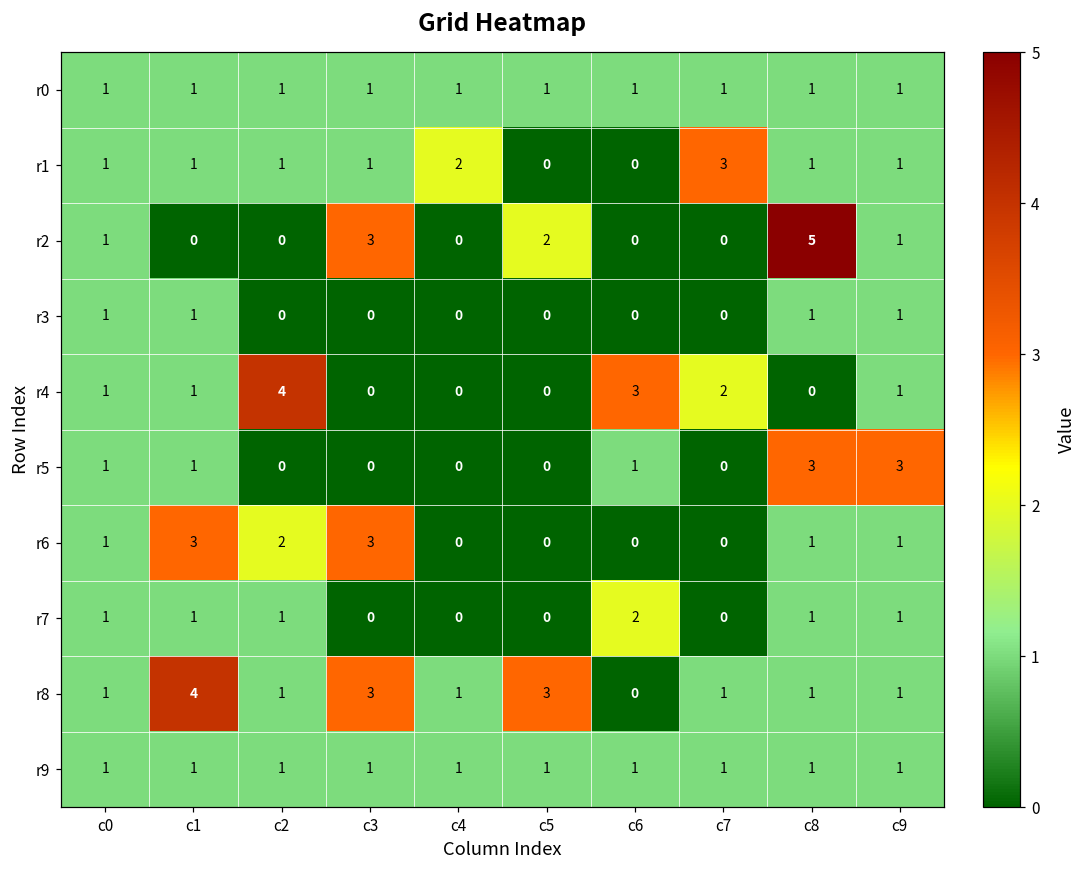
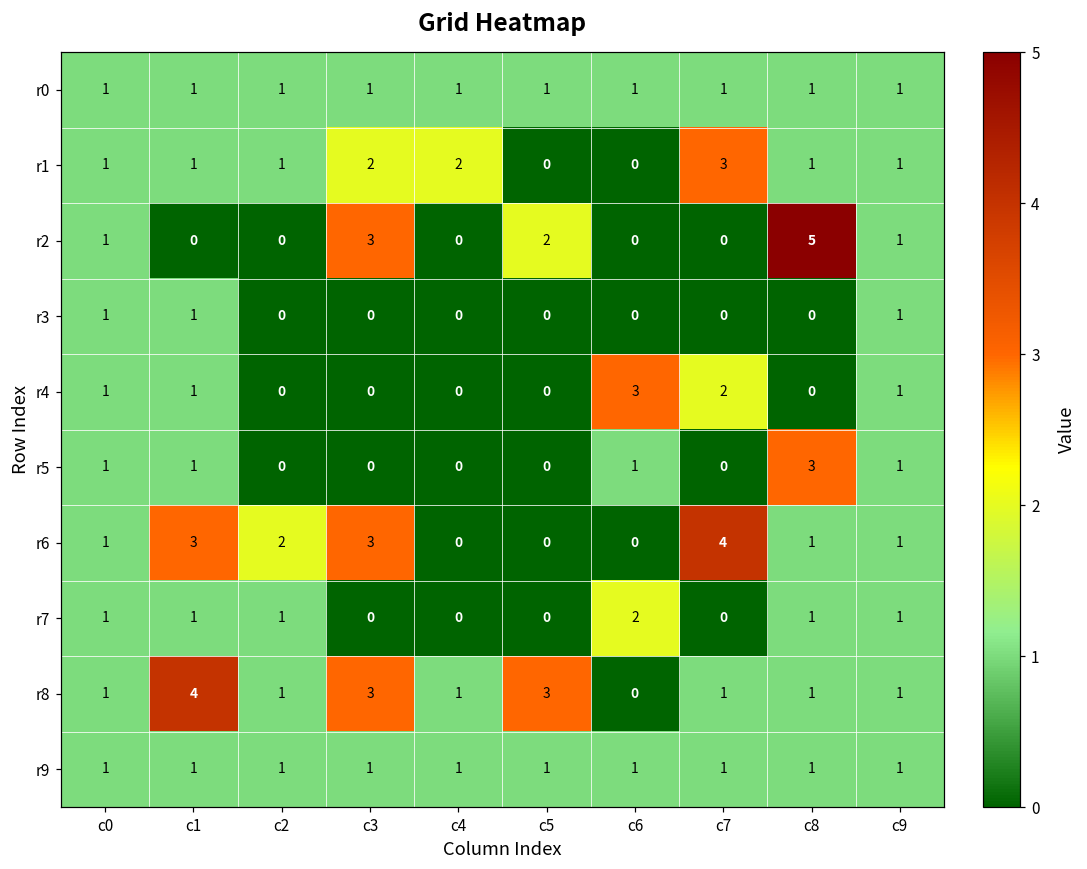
  {
    "r0": {
      "c0": 1,
      "c1": 1,
      "c2": 1,
      "c3": 1,
      "c4": 1,
      "c5": 1,
      "c6": 1,
      "c7": 1,
      "c8": 1,
      "c9": 1
    },
    "r1": {
      "c0": 1,
      "c1": 1,
      "c2": 1,
-     "c3": 1,
+     "c3": 2,
      "c4": 2,
      "c5": 0,
      "c6": 0,
      "c7": 3,
      "c8": 1,
      "c9": 1
    },
    "r2": {
      "c0": 1,
      "c1": 0,
      "c2": 0,
      "c3": 3,
      "c4": 0,
      "c5": 2,
      "c6": 0,
      "c7": 0,
      "c8": 5,
      "c9": 1
    },
    "r3": {
      "c0": 1,
      "c1": 1,
      "c2": 0,
      "c3": 0,
      "c4": 0,
      "c5": 0,
      "c6": 0,
      "c7": 0,
-     "c8": 1,
+     "c8": 0,
      "c9": 1
    },
    "r4": {
      "c0": 1,
      "c1": 1,
-     "c2": 4,
+     "c2": 0,
      "c3": 0,
      "c4": 0,
      "c5": 0,
      "c6": 3,
      "c7": 2,
      "c8": 0,
      "c9": 1
    },
    "r5": {
      "c0": 1,
      "c1": 1,
      "c2": 0,
      "c3": 0,
      "c4": 0,
      "c5": 0,
      "c6": 1,
      "c7": 0,
      "c8": 3,
-     "c9": 3
+     "c9": 1
    },
    "r6": {
      "c0": 1,
      "c1": 3,
      "c2": 2,
      "c3": 3,
      "c4": 0,
      "c5": 0,
      "c6": 0,
-     "c7": 0,
+     "c7": 4,
      "c8": 1,
      "c9": 1
    },
    "r7": {
      "c0": 1,
      "c1": 1,
      "c2": 1,
      "c3": 0,
      "c4": 0,
      "c5": 0,
      "c6": 2,
      "c7": 0,
      "c8": 1,
      "c9": 1
    },
    "r8": {
      "c0": 1,
      "c1": 4,
      "c2": 1,
      "c3": 3,
      "c4": 1,
      "c5": 3,
      "c6": 0,
      "c7": 1,
      "c8": 1,
      "c9": 1
    },
    "r9": {
      "c0": 1,
      "c1": 1,
      "c2": 1,
      "c3": 1,
      "c4": 1,
      "c5": 1,
      "c6": 1,
      "c7": 1,
      "c8": 1,
      "c9": 1
    }
  }
